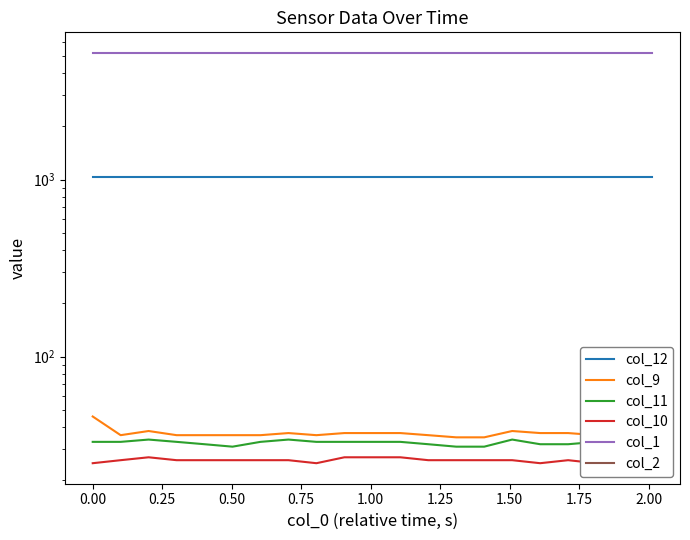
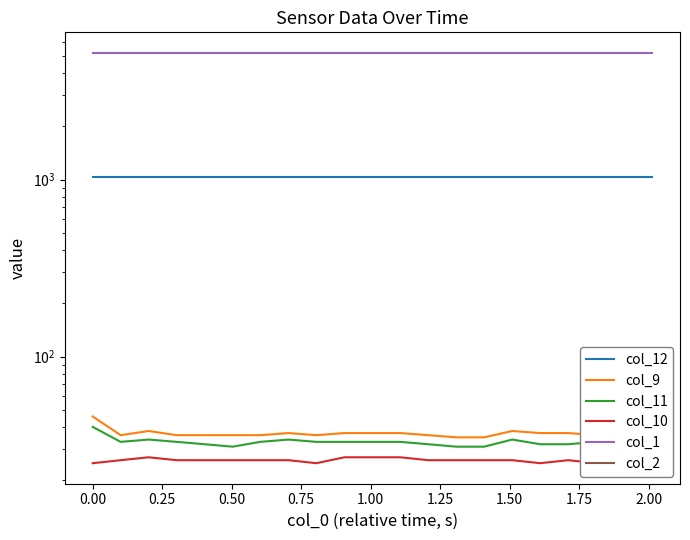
  {
    "col_12": {
      "0.00": 1000
    },
    "col_9": {
      "0.00": 46
    },
    "col_11": {
-     "0.00": 33
+     "0.00": 40
    },
    "col_10": {
      "0.00": 25
    },
    "col_1": {
      "0.00": 5200
    }
  }
